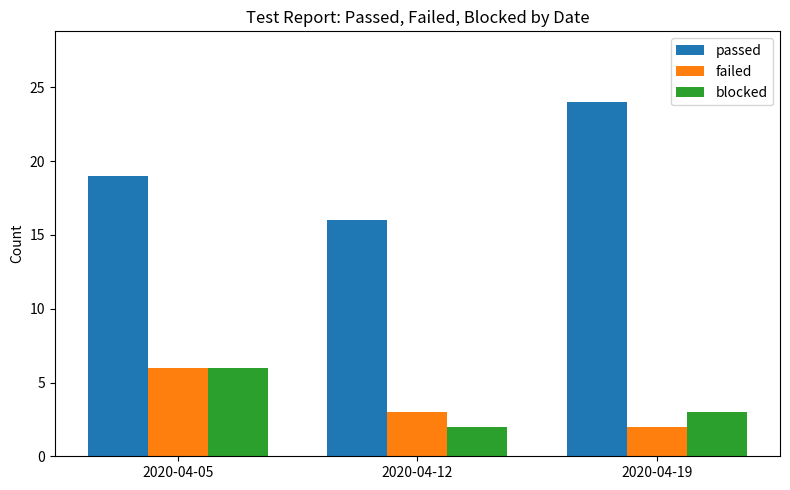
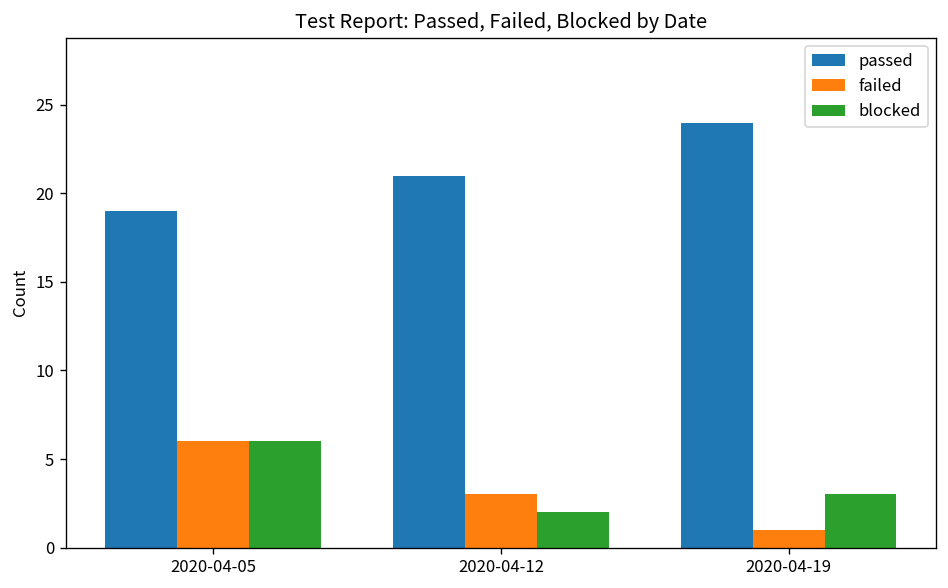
  {
    "passed": {
      "2020-04-05": 19,
-     "2020-04-12": 16,
+     "2020-04-12": 21,
      "2020-04-19": 24
    },
    "failed": {
      "2020-04-05": 6,
      "2020-04-12": 3,
-     "2020-04-19": 2
+     "2020-04-19": 1
    },
    "blocked": {
      "2020-04-05": 6,
      "2020-04-12": 2,
      "2020-04-19": 3
    }
  }
